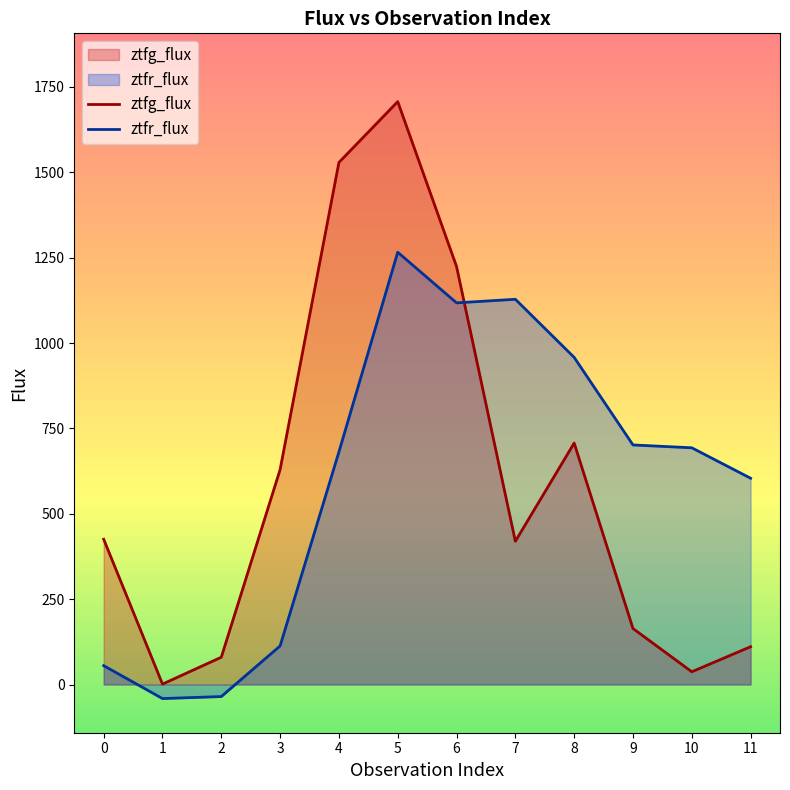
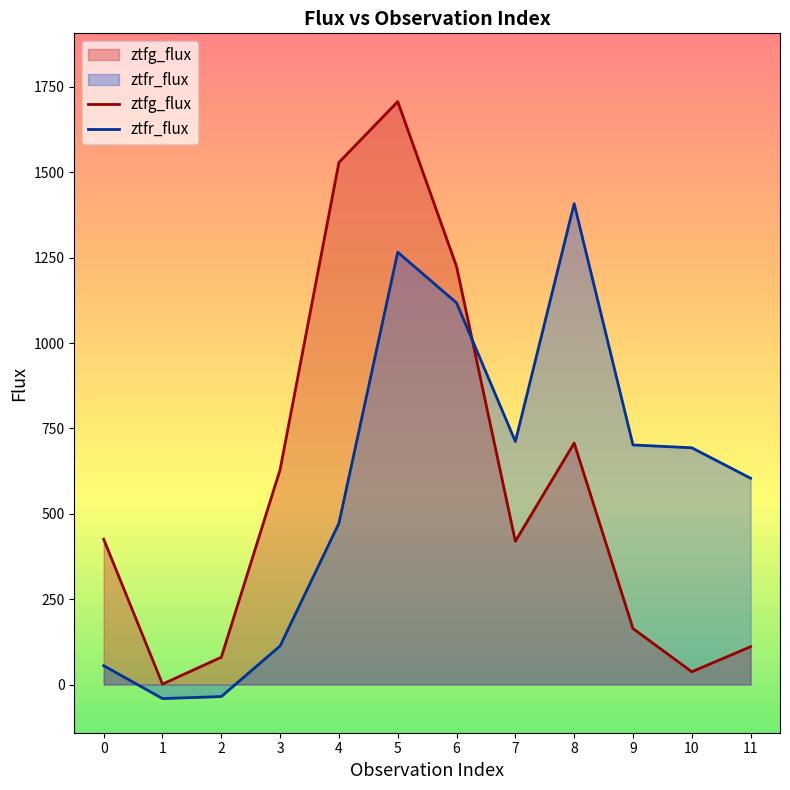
  {
    "ztfr_flux": {
-     "4": 680,
-     "7": 1130,
-     "8": 960
+     "4": 470,
+     "7": 710,
+     "8": 1410
    }
  }
